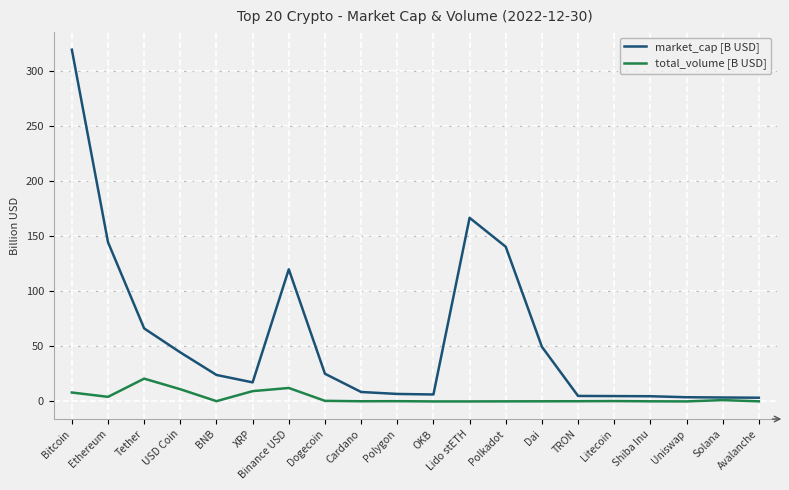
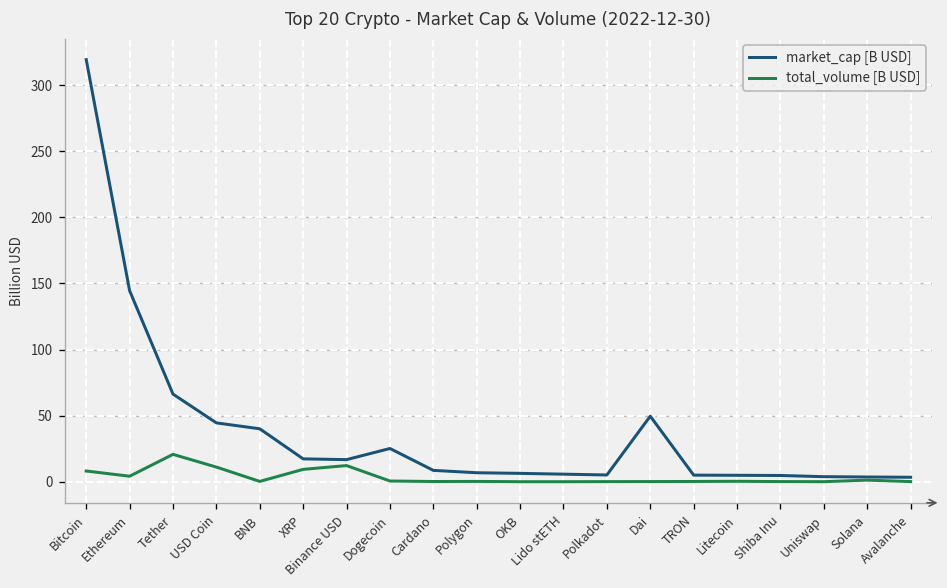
  {
    "market_cap [B USD]": {
      "Bitcoin": 319,
      "Ethereum": 145,
      "Tether": 66,
      "USD Coin": 45,
-     "BNB": 24,
+     "BNB": 40,
      "XRP": 17,
-     "Binance USD": 120,
+     "Binance USD": 17,
      "Dogecoin": 25,
      "Cardano": 9,
      "Polygon": 7,
      "OKB": 6,
-     "Lido stETH": 167,
-     "Polkadot": 140,
+     "Lido stETH": 6,
+     "Polkadot": 5,
      "Dai": 50,
      "TRON": 5,
      "Litecoin": 5,
      "Shiba Inu": 5,
      "Uniswap": 4,
      "Solana": 4,
      "Avalanche": 3
    },
    "total_volume [B USD]": {
      "Bitcoin": 8,
      "Ethereum": 4,
      "Tether": 21,
      "USD Coin": 11,
      "BNB": 0,
      "XRP": 9,
      "Binance USD": 12,
      "Dogecoin": 1,
      "Cardano": 0,
      "Polygon": 0,
      "OKB": 0,
      "Lido stETH": 0,
      "Polkadot": 0,
      "Dai": 0,
      "TRON": 0,
      "Litecoin": 0,
      "Shiba Inu": 0,
      "Uniswap": 0,
      "Solana": 1,
      "Avalanche": 0
    }
  }
